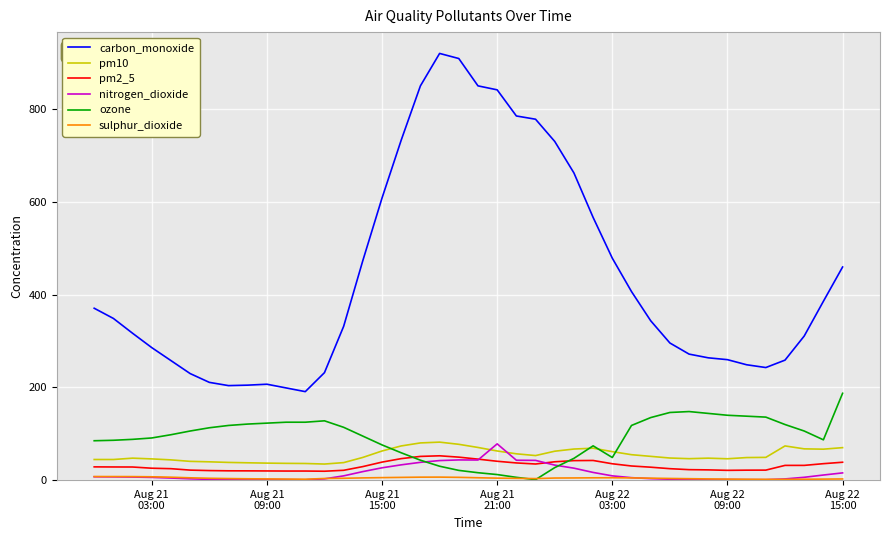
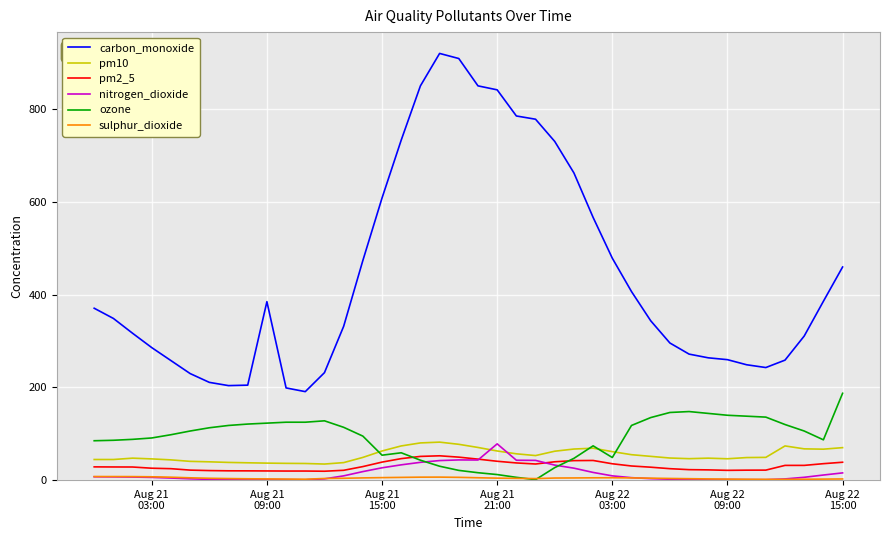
  {
    "carbon_monoxide": {
      "Aug 21 03:00": 290,
-     "Aug 21 09:00": 210,
+     "Aug 21 09:00": 390,
      "Aug 21 15:00": 610,
      "Aug 21 21:00": 840,
      "Aug 22 03:00": 480,
      "Aug 22 09:00": 260,
      "Aug 22 15:00": 460
    },
    "pm10": {
      "Aug 21 03:00": 50,
      "Aug 21 09:00": 40,
      "Aug 21 15:00": 60,
      "Aug 21 21:00": 60,
      "Aug 22 03:00": 60,
      "Aug 22 09:00": 50,
      "Aug 22 15:00": 70
    },
    "pm2_5": {
      "Aug 21 03:00": 30,
      "Aug 21 09:00": 20,
      "Aug 21 15:00": 40,
      "Aug 21 21:00": 40,
      "Aug 22 03:00": 40,
      "Aug 22 09:00": 20,
      "Aug 22 15:00": 40
    },
    "nitrogen_dioxide": {
      "Aug 21 15:00": 30,
      "Aug 21 21:00": 80,
      "Aug 22 15:00": 20
    },
    "ozone": {
      "Aug 21 03:00": 90,
      "Aug 21 09:00": 120,
-     "Aug 21 15:00": 80,
+     "Aug 21 15:00": 50,
      "Aug 21 21:00": 10,
      "Aug 22 03:00": 50,
      "Aug 22 09:00": 140,
      "Aug 22 15:00": 190
    },
    "sulphur_dioxide": {
      "Aug 21 15:00": 10,
      "Aug 21 21:00": 0,
      "Aug 22 15:00": 0
    }
  }
